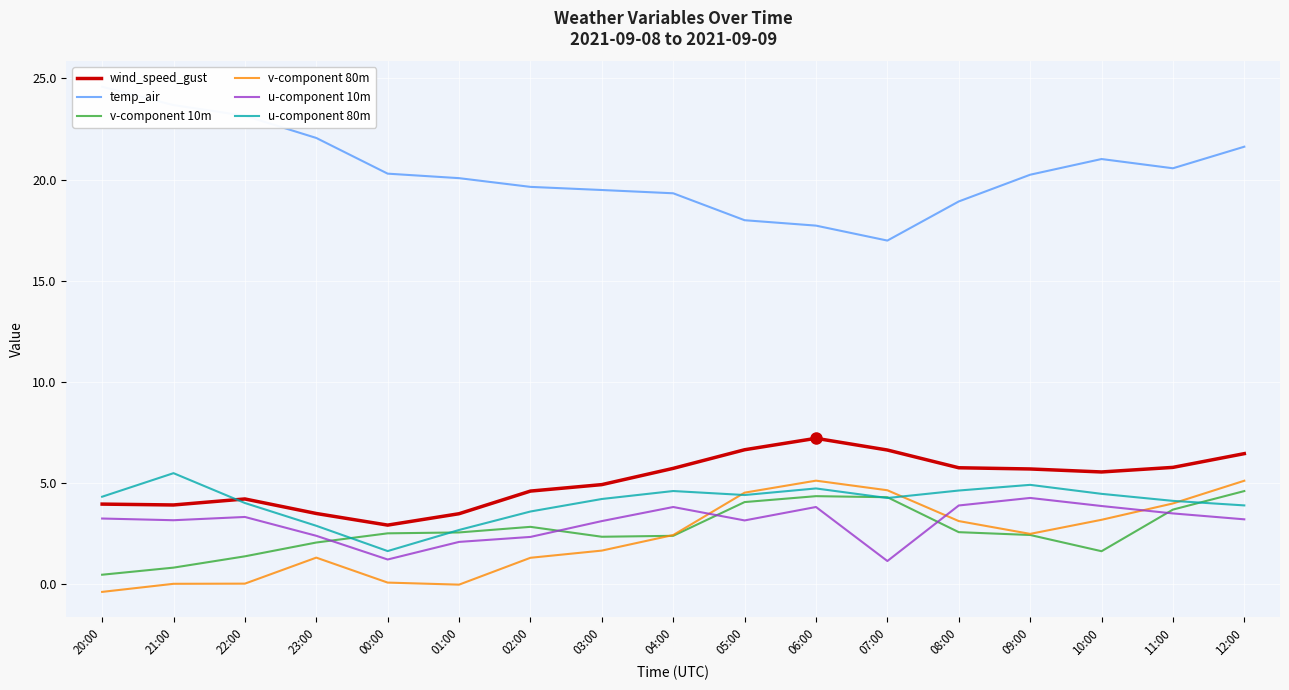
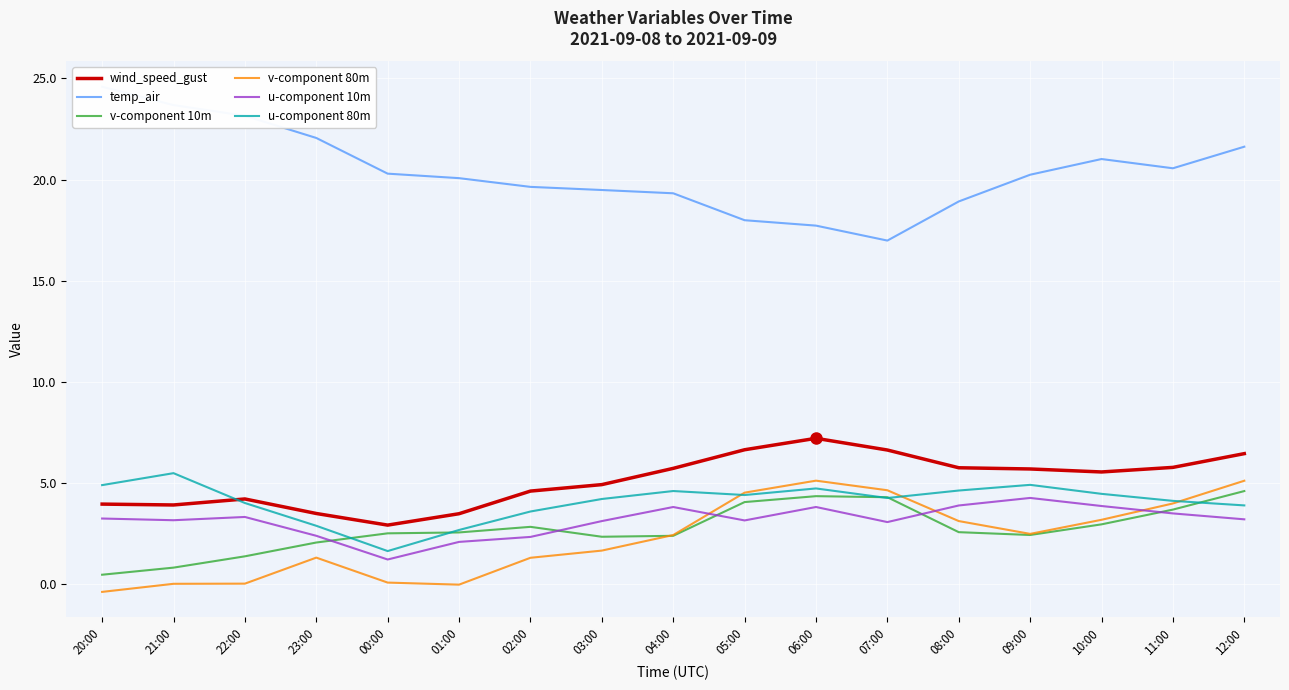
  {
    "temp_air": {
      "23:00": 22.1,
      "00:00": 20.3,
      "01:00": 20.1,
      "02:00": 19.6,
      "03:00": 19.5,
      "04:00": 19.3,
      "05:00": 18.0,
      "06:00": 17.7,
      "07:00": 17.0,
      "08:00": 18.9,
      "09:00": 20.2,
      "10:00": 21.0,
      "11:00": 20.6,
      "12:00": 21.6
    },
    "v-component 10m": {
      "20:00": 0.5,
      "21:00": 0.8,
      "22:00": 1.4,
      "23:00": 2.1,
      "00:00": 2.5,
      "02:00": 2.8,
      "03:00": 2.4,
      "05:00": 4.1,
      "06:00": 4.4,
      "08:00": 2.6,
-     "10:00": 1.6,
+     "10:00": 3.0,
      "11:00": 3.7,
      "12:00": 4.6
    },
    "v-component 80m": {
      "20:00": -0.4,
      "21:00": 0.0,
      "22:00": 0.0,
      "23:00": 1.3,
      "00:00": 0.1,
      "01:00": 0.0,
      "02:00": 1.3,
      "03:00": 1.7,
      "06:00": 5.1,
      "07:00": 4.7,
      "08:00": 3.1,
      "10:00": 3.2,
      "11:00": 4.0,
      "12:00": 5.1
    },
    "u-component 10m": {
      "20:00": 3.3,
      "21:00": 3.2,
      "22:00": 3.3,
      "23:00": 2.4,
      "00:00": 1.2,
      "01:00": 2.1,
      "02:00": 2.3,
      "03:00": 3.1,
      "04:00": 3.8,
      "05:00": 3.2,
      "06:00": 3.8,
-     "07:00": 1.2,
+     "07:00": 3.1,
      "08:00": 3.9,
      "09:00": 4.3,
      "10:00": 3.9,
      "11:00": 3.5,
      "12:00": 3.2
    },
    "u-component 80m": {
-     "20:00": 4.3,
+     "20:00": 4.9,
      "21:00": 5.5,
      "22:00": 4.0,
      "23:00": 2.9,
      "00:00": 1.6,
      "02:00": 3.6,
      "03:00": 4.2,
      "04:00": 4.6,
      "06:00": 4.7,
      "08:00": 4.6,
      "09:00": 4.9,
      "10:00": 4.5,
      "11:00": 4.1,
      "12:00": 3.9
    }
  }
